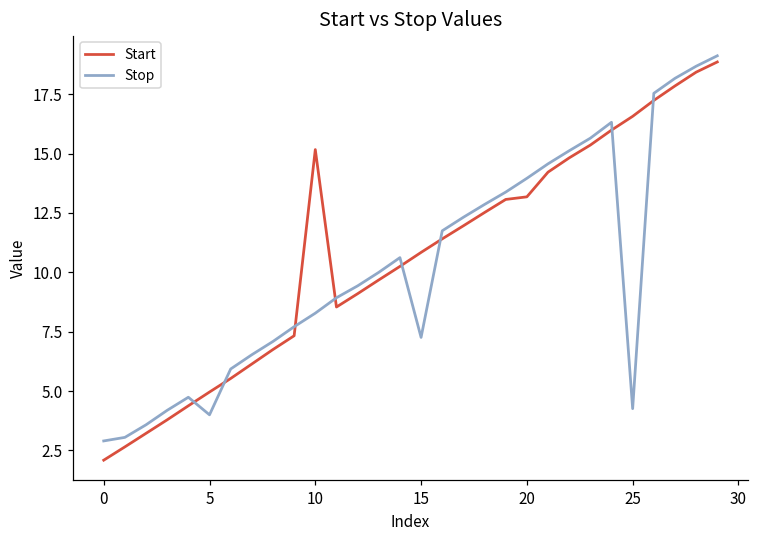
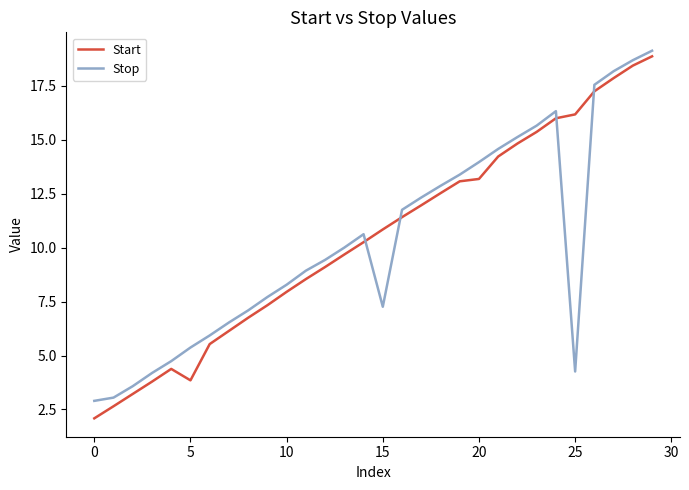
  {
    "Start": {
      "0": 2.1,
-     "5": 5.0,
-     "10": 15.2,
+     "5": 3.9,
+     "10": 8.0,
      "15": 10.8,
      "20": 13.2,
-     "25": 16.6
+     "25": 16.2
    },
    "Stop": {
      "0": 2.9,
-     "5": 4.0,
+     "5": 5.4,
      "10": 8.3,
      "15": 7.3,
      "20": 14.0,
      "25": 4.3
    }
  }
